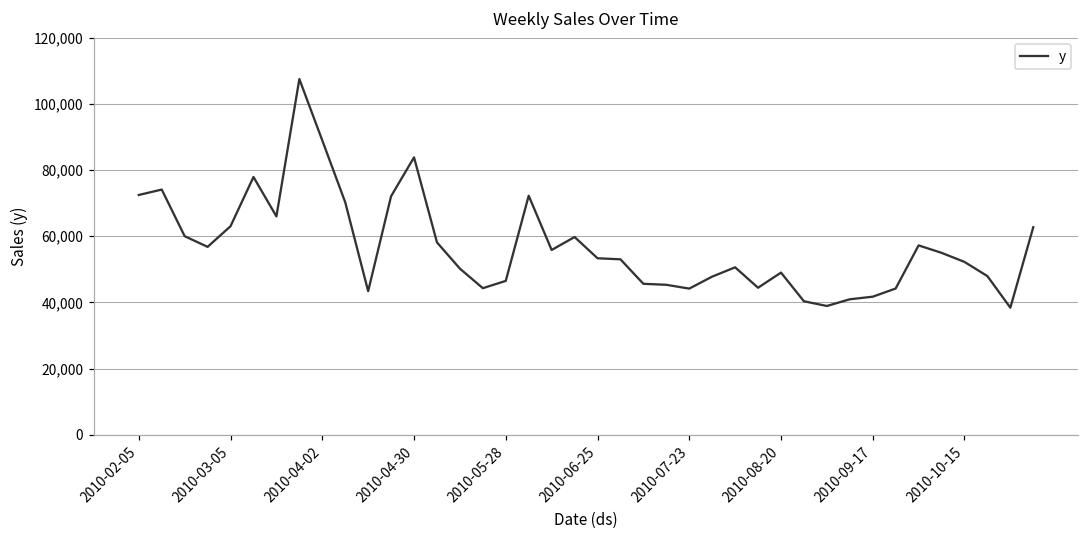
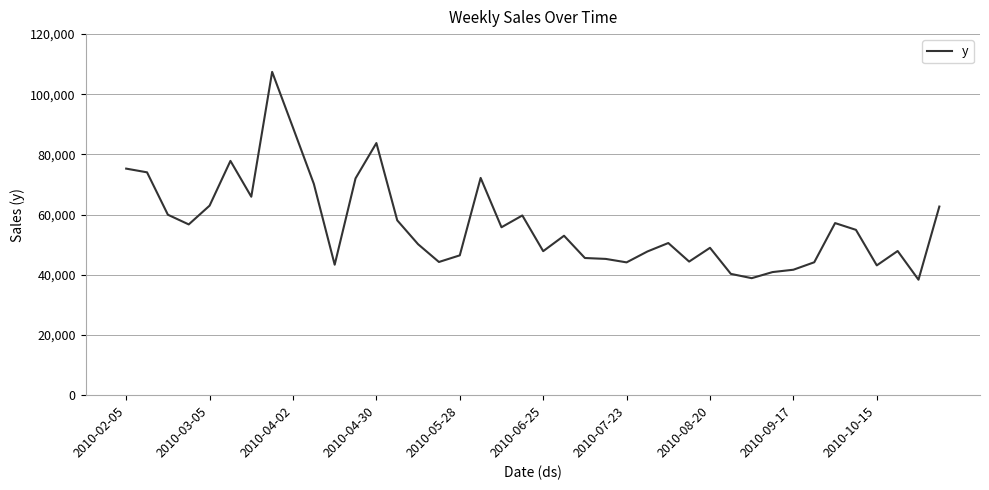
  {
-   "2010-02-05": "72,000",
+   "2010-02-05": "75,000",
    "2010-03-05": "63,000",
    "2010-04-02": "89,000",
    "2010-04-30": "84,000",
    "2010-05-28": "46,000",
-   "2010-06-25": "53,000",
+   "2010-06-25": "48,000",
    "2010-07-23": "44,000",
    "2010-08-20": "49,000",
    "2010-09-17": "42,000",
-   "2010-10-15": "52,000"
+   "2010-10-15": "43,000"
  }
